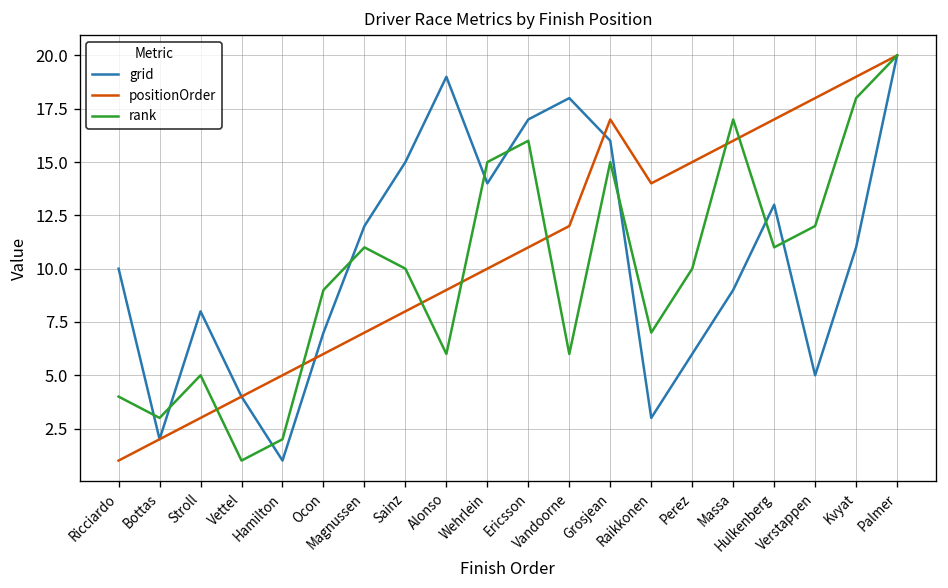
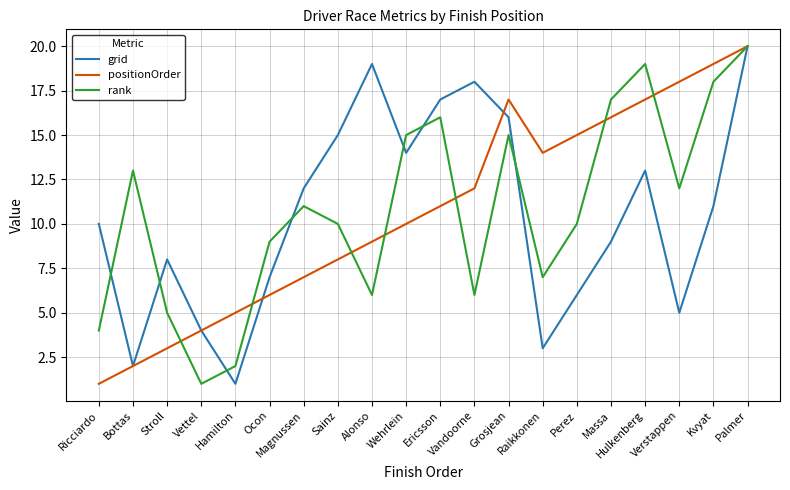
  {
    "grid": {
      "Ricciardo": 10,
      "Stroll": 8,
      "Hamilton": 1,
      "Ocon": 7,
      "Magnussen": 12,
      "Sainz": 15,
      "Alonso": 19,
      "Wehrlein": 14,
      "Ericsson": 17,
      "Vandoorne": 18,
      "Grosjean": 16,
      "Raikkonen": 3,
      "Perez": 6,
      "Massa": 9,
      "Hulkenberg": 13,
      "Verstappen": 5,
      "Kvyat": 11
    },
    "positionOrder": {
      "Ricciardo": 1,
      "Stroll": 3,
      "Hamilton": 5,
      "Ocon": 6,
      "Magnussen": 7,
      "Sainz": 8,
      "Alonso": 9,
      "Wehrlein": 10,
      "Ericsson": 11,
      "Vandoorne": 12,
      "Grosjean": 17,
      "Raikkonen": 14,
      "Perez": 15,
      "Massa": 16,
      "Hulkenberg": 17,
      "Verstappen": 18,
      "Kvyat": 19
    },
    "rank": {
      "Ricciardo": 4,
-     "Bottas": 3,
+     "Bottas": 13,
      "Stroll": 5,
      "Vettel": 1,
      "Hamilton": 2,
      "Ocon": 9,
      "Magnussen": 11,
      "Sainz": 10,
      "Alonso": 6,
      "Wehrlein": 15,
      "Ericsson": 16,
      "Vandoorne": 6,
      "Grosjean": 15,
      "Raikkonen": 7,
      "Perez": 10,
      "Massa": 17,
-     "Hulkenberg": 11,
+     "Hulkenberg": 19,
      "Verstappen": 12,
      "Kvyat": 18
    }
  }
